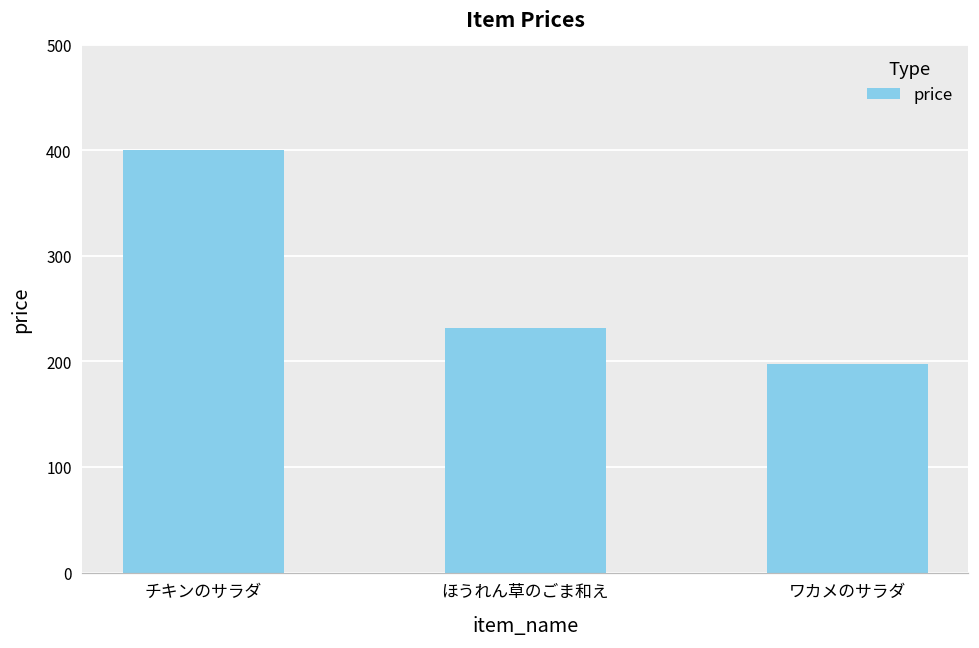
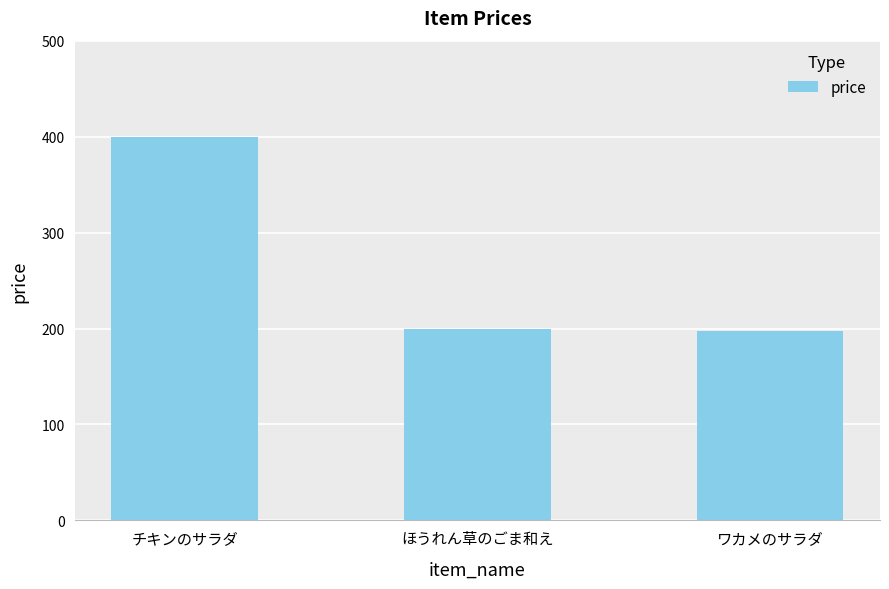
  {
    "チキンのサラダ": 400,
-   "ほうれん草のごま和え": 230,
+   "ほうれん草のごま和え": 200,
    "ワカメのサラダ": 200
  }
